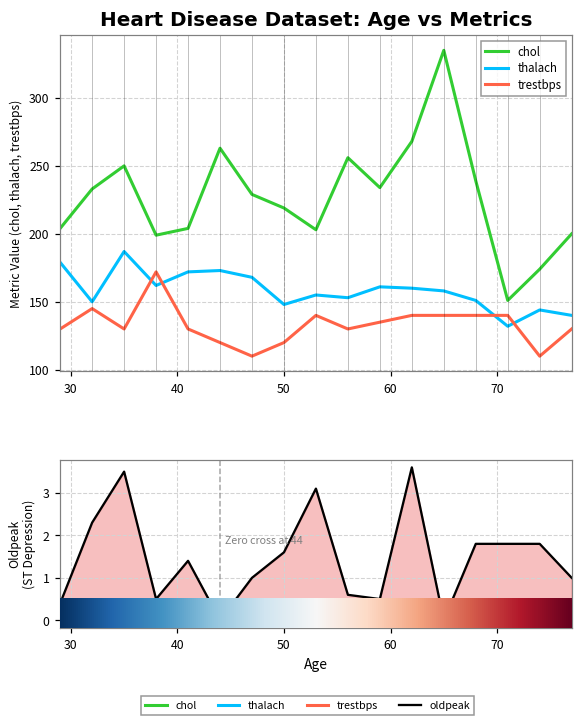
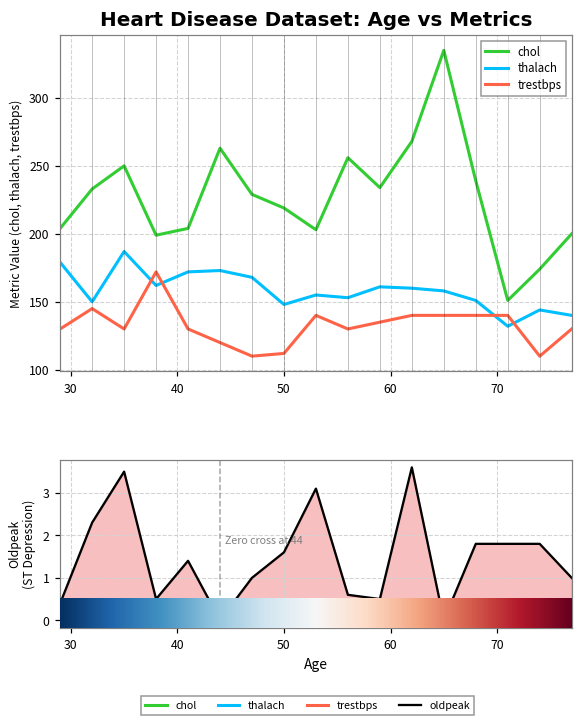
  {
    "Heart Disease Dataset: Age vs Metrics": {
      "chol": {
        "50": 219
      },
      "thalach": {
        "50": 148
      },
      "trestbps": {
-       "50": 120
+       "50": 112
      }
    }
  }
